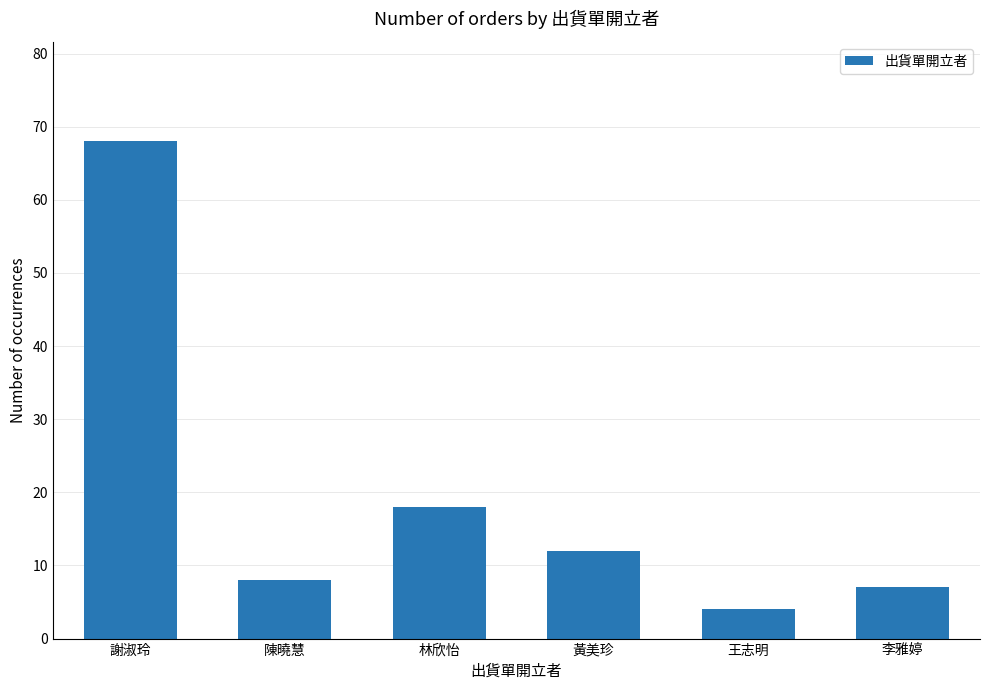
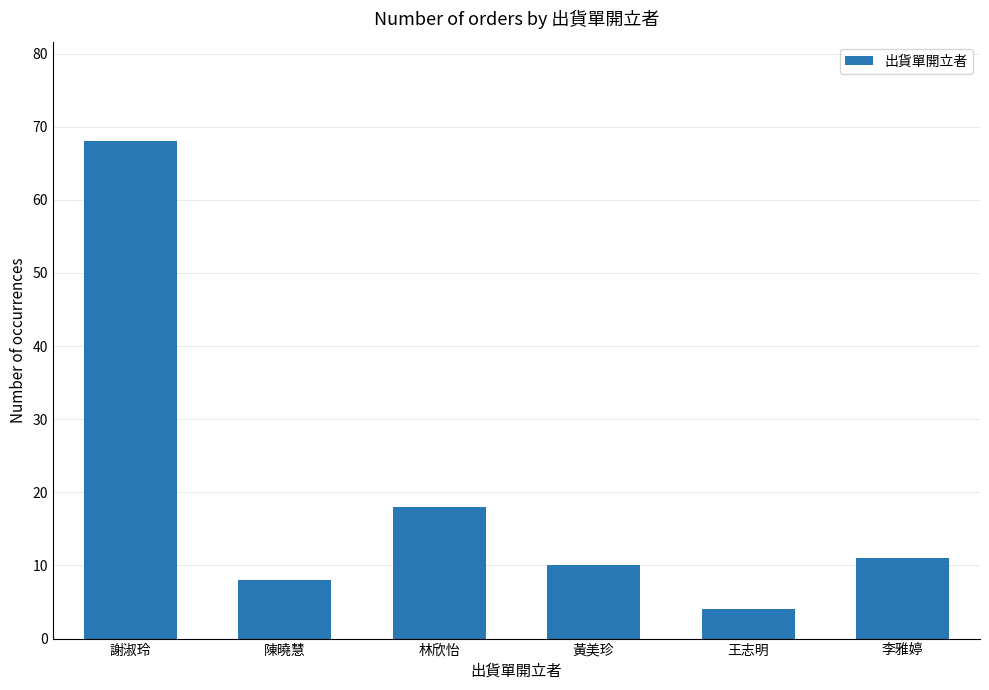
  {
    "謝淑玲": 68,
    "陳曉慧": 8,
    "林欣怡": 18,
-   "黃美珍": 12,
+   "黃美珍": 10,
    "王志明": 4,
-   "李雅婷": 7
+   "李雅婷": 11
  }
